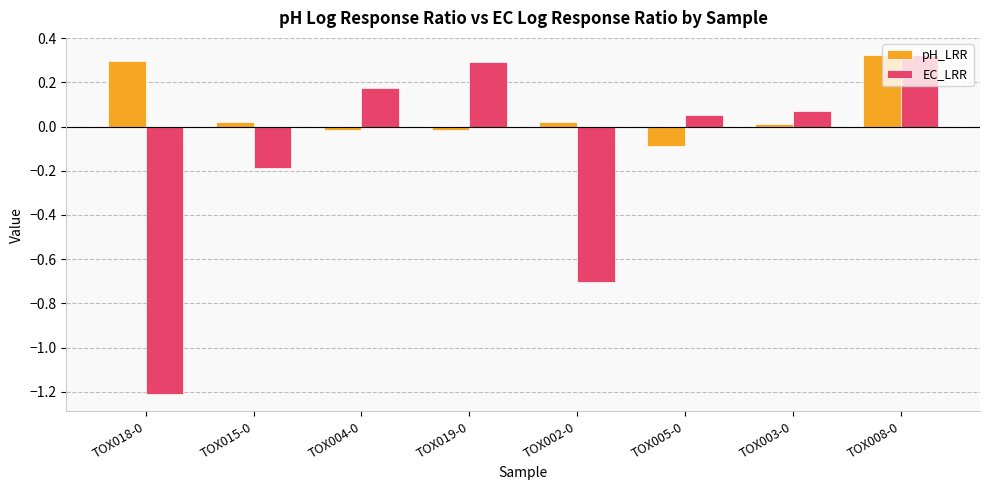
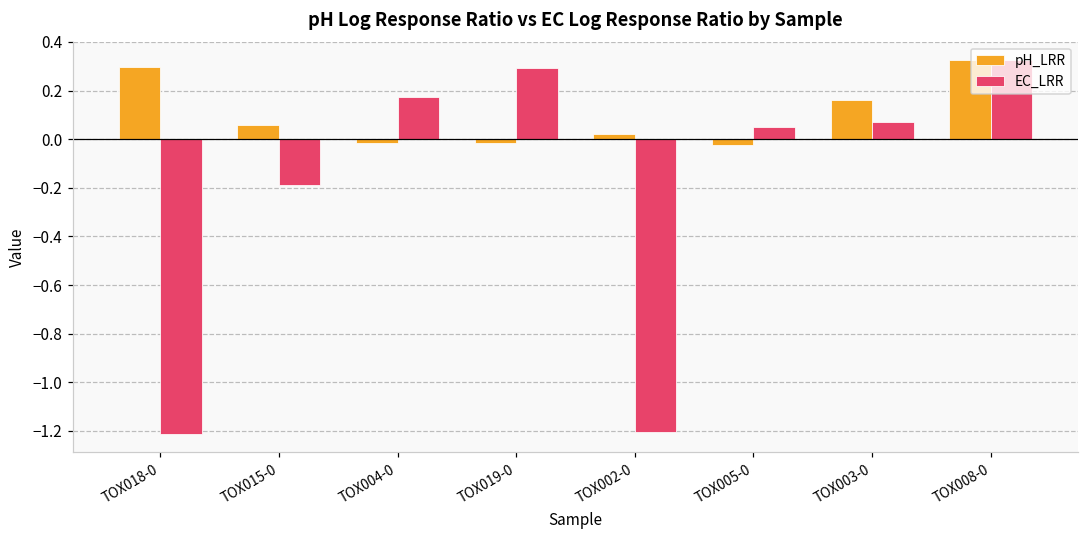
  {
    "pH_LRR": {
      "TOX018-0": 0.30,
-     "TOX015-0": 0.02,
+     "TOX015-0": 0.06,
      "TOX004-0": -0.02,
      "TOX019-0": -0.02,
      "TOX002-0": 0.02,
-     "TOX005-0": -0.09,
-     "TOX003-0": 0.01,
+     "TOX005-0": -0.02,
+     "TOX003-0": 0.16,
      "TOX008-0": 0.32
    },
    "EC_LRR": {
      "TOX018-0": -1.21,
      "TOX015-0": -0.19,
      "TOX004-0": 0.17,
      "TOX019-0": 0.29,
-     "TOX002-0": -0.71,
+     "TOX002-0": -1.20,
      "TOX005-0": 0.05,
      "TOX003-0": 0.07
    }
  }
